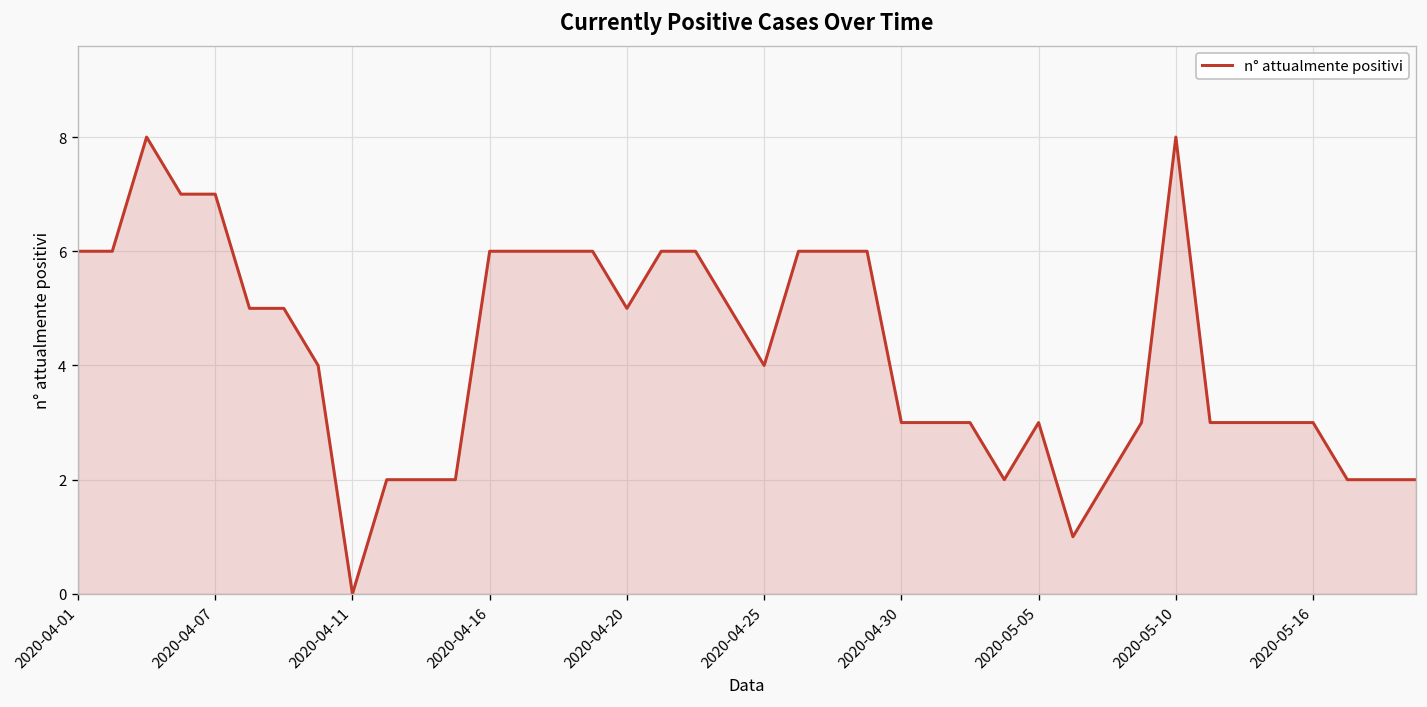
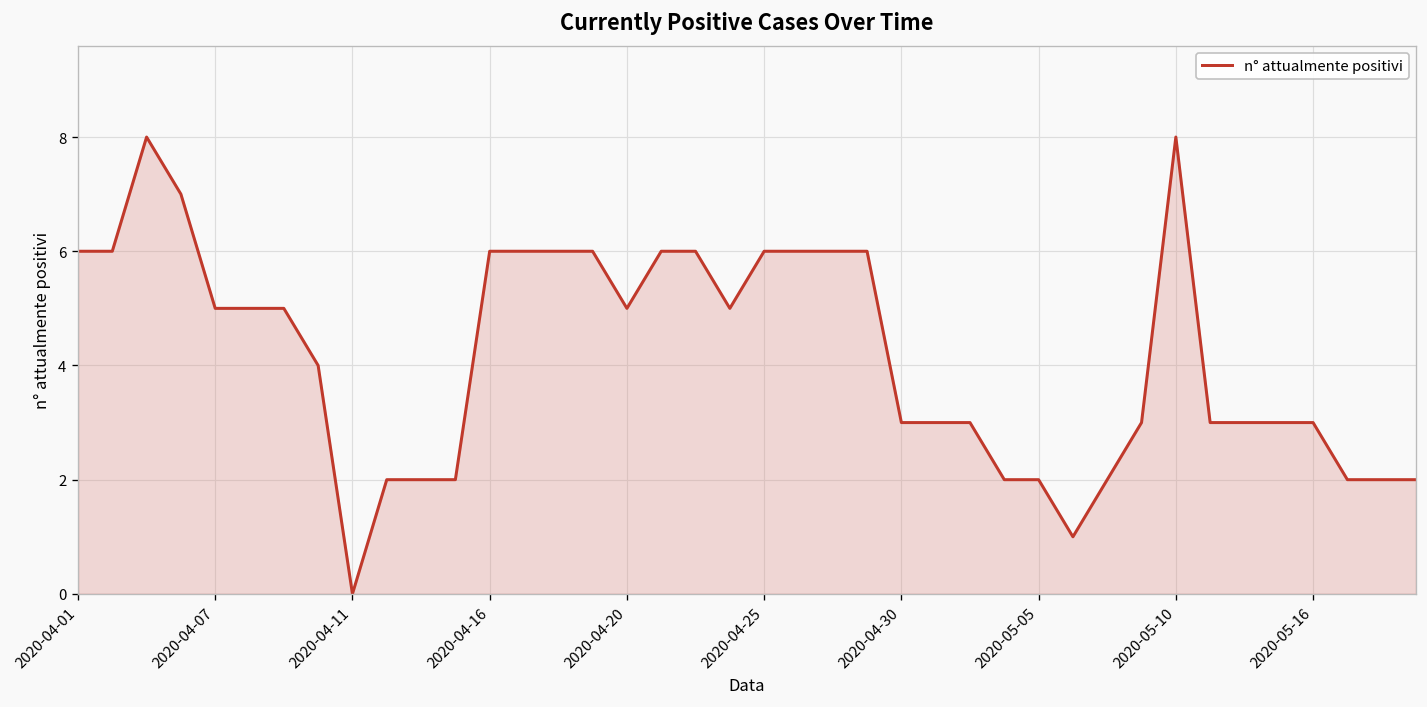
  {
    "2020-04-01": 6,
-   "2020-04-07": 7,
+   "2020-04-07": 5,
    "2020-04-11": 0,
    "2020-04-16": 6,
    "2020-04-20": 5,
-   "2020-04-25": 4,
+   "2020-04-25": 6,
    "2020-04-30": 3,
-   "2020-05-05": 3,
+   "2020-05-05": 2,
    "2020-05-10": 8,
    "2020-05-16": 3
  }
